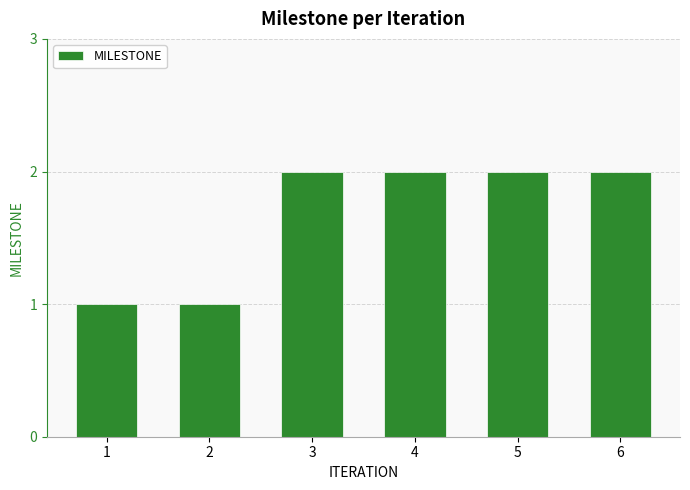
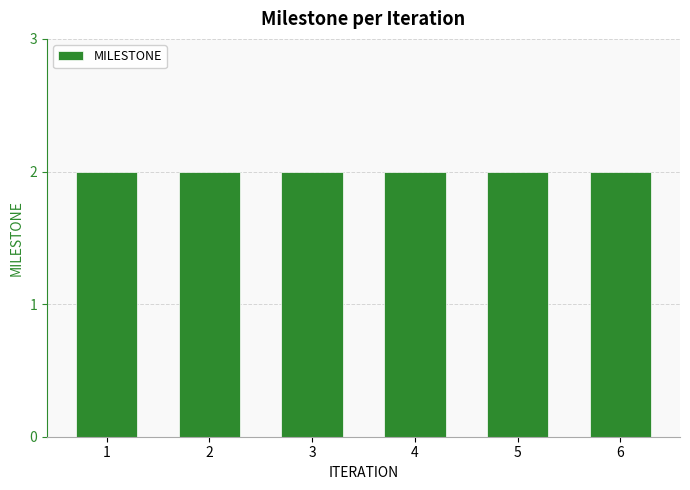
  {
-   "1": 1,
-   "2": 1,
+   "1": 2,
+   "2": 2,
    "3": 2,
    "4": 2,
    "5": 2,
    "6": 2
  }
